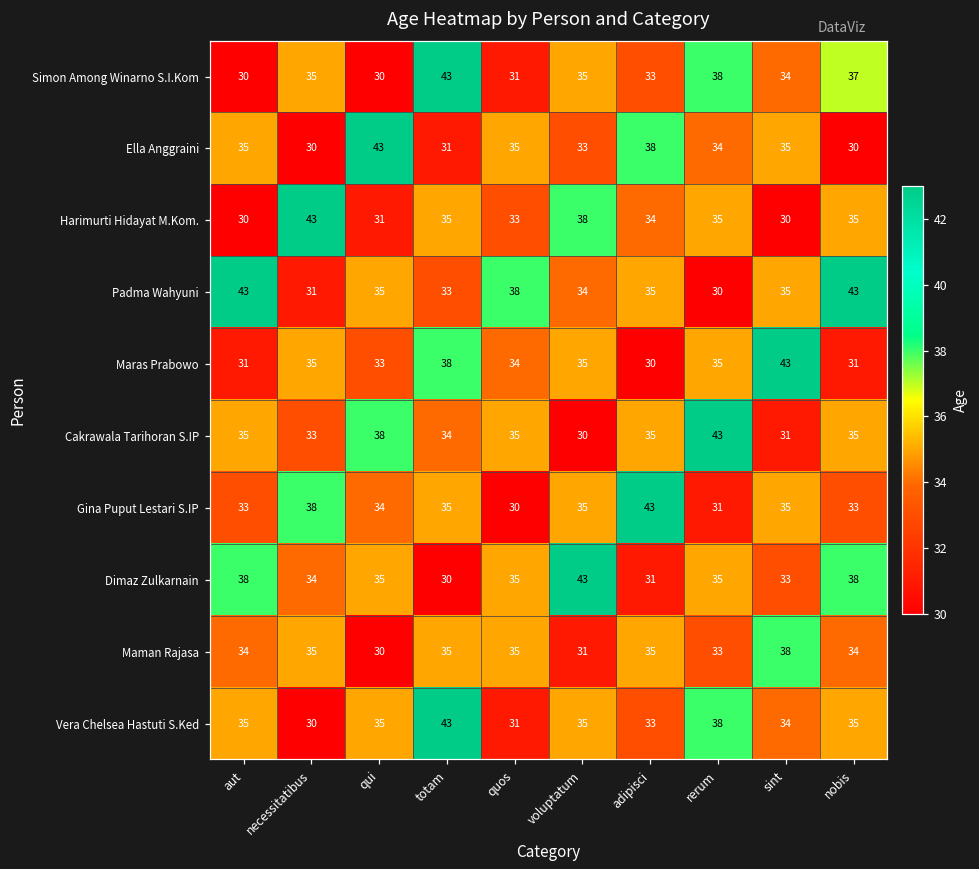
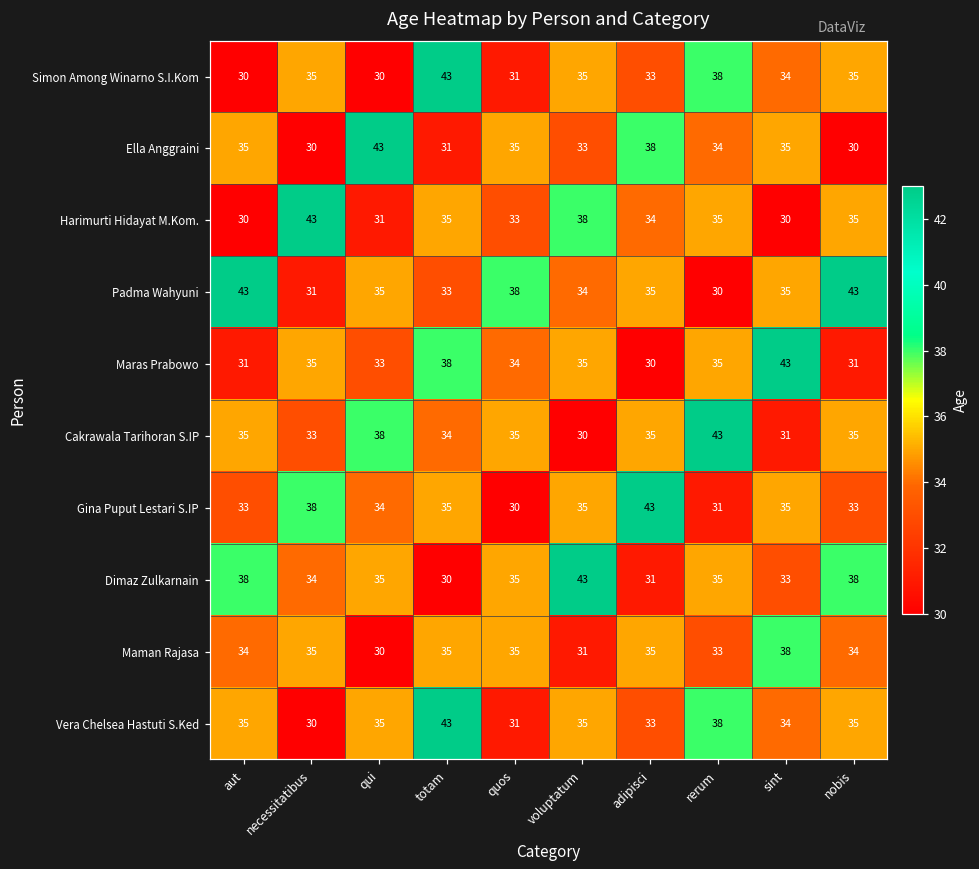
  {
    "Simon Among Winarno S.I.Kom": {
      "aut": 30,
      "necessitatibus": 35,
      "qui": 30,
      "totam": 43,
      "quos": 31,
      "voluptatum": 35,
      "adipisci": 33,
      "rerum": 38,
      "sint": 34,
-     "nobis": 37
+     "nobis": 35
    },
    "Ella Anggraini": {
      "aut": 35,
      "necessitatibus": 30,
      "qui": 43,
      "totam": 31,
      "quos": 35,
      "voluptatum": 33,
      "adipisci": 38,
      "rerum": 34,
      "sint": 35,
      "nobis": 30
    },
    "Harimurti Hidayat M.Kom.": {
      "aut": 30,
      "necessitatibus": 43,
      "qui": 31,
      "totam": 35,
      "quos": 33,
      "voluptatum": 38,
      "adipisci": 34,
      "rerum": 35,
      "sint": 30,
      "nobis": 35
    },
    "Padma Wahyuni": {
      "aut": 43,
      "necessitatibus": 31,
      "qui": 35,
      "totam": 33,
      "quos": 38,
      "voluptatum": 34,
      "adipisci": 35,
      "rerum": 30,
      "sint": 35,
      "nobis": 43
    },
    "Maras Prabowo": {
      "aut": 31,
      "necessitatibus": 35,
      "qui": 33,
      "totam": 38,
      "quos": 34,
      "voluptatum": 35,
      "adipisci": 30,
      "rerum": 35,
      "sint": 43,
      "nobis": 31
    },
    "Cakrawala Tarihoran S.IP": {
      "aut": 35,
      "necessitatibus": 33,
      "qui": 38,
      "totam": 34,
      "quos": 35,
      "voluptatum": 30,
      "adipisci": 35,
      "rerum": 43,
      "sint": 31,
      "nobis": 35
    },
    "Gina Puput Lestari S.IP": {
      "aut": 33,
      "necessitatibus": 38,
      "qui": 34,
      "totam": 35,
      "quos": 30,
      "voluptatum": 35,
      "adipisci": 43,
      "rerum": 31,
      "sint": 35,
      "nobis": 33
    },
    "Dimaz Zulkarnain": {
      "aut": 38,
      "necessitatibus": 34,
      "qui": 35,
      "totam": 30,
      "quos": 35,
      "voluptatum": 43,
      "adipisci": 31,
      "rerum": 35,
      "sint": 33,
      "nobis": 38
    },
    "Maman Rajasa": {
      "aut": 34,
      "necessitatibus": 35,
      "qui": 30,
      "totam": 35,
      "quos": 35,
      "voluptatum": 31,
      "adipisci": 35,
      "rerum": 33,
      "sint": 38,
      "nobis": 34
    },
    "Vera Chelsea Hastuti S.Ked": {
      "aut": 35,
      "necessitatibus": 30,
      "qui": 35,
      "totam": 43,
      "quos": 31,
      "voluptatum": 35,
      "adipisci": 33,
      "rerum": 38,
      "sint": 34,
      "nobis": 35
    }
  }
